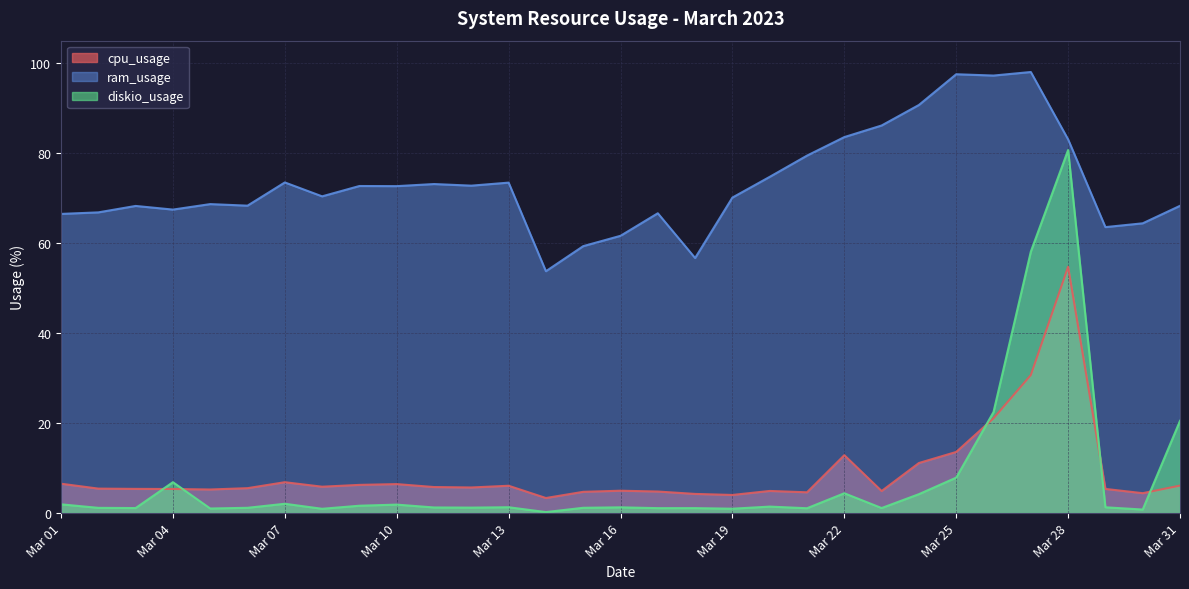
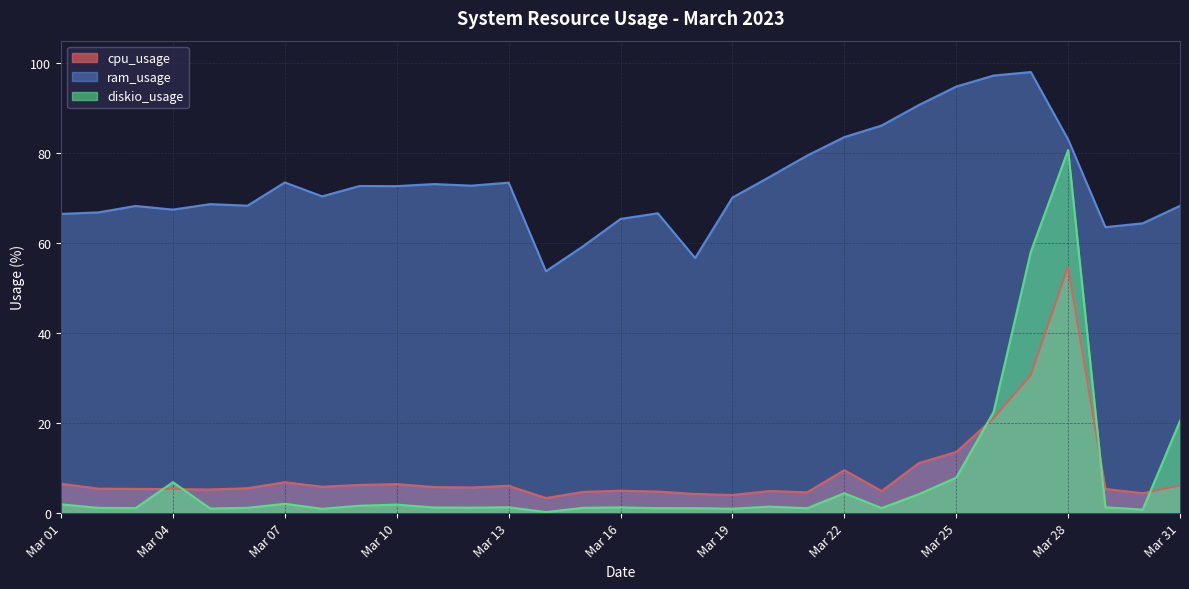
  {
    "cpu_usage": {
      "Mar 01": 7,
      "Mar 04": 5,
      "Mar 07": 7,
      "Mar 10": 6,
      "Mar 13": 6,
      "Mar 16": 5,
      "Mar 19": 4,
-     "Mar 22": 13,
+     "Mar 22": 10,
      "Mar 25": 14,
      "Mar 28": 55,
      "Mar 31": 6
    },
    "ram_usage": {
      "Mar 01": 66,
      "Mar 04": 67,
      "Mar 07": 73,
      "Mar 10": 73,
      "Mar 13": 73,
-     "Mar 16": 62,
+     "Mar 16": 65,
      "Mar 19": 70,
      "Mar 22": 84,
-     "Mar 25": 98,
+     "Mar 25": 95,
      "Mar 28": 83,
      "Mar 31": 68
    },
    "diskio_usage": {
      "Mar 01": 2,
      "Mar 04": 7,
      "Mar 07": 2,
      "Mar 10": 2,
      "Mar 13": 1,
      "Mar 16": 1,
      "Mar 19": 1,
      "Mar 22": 4,
      "Mar 25": 8,
      "Mar 28": 81,
      "Mar 31": 21
    }
  }
